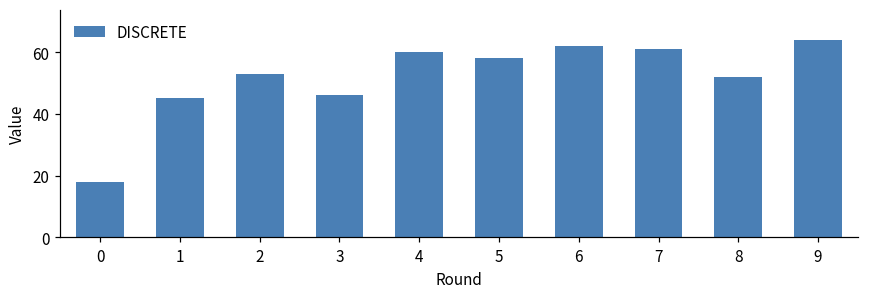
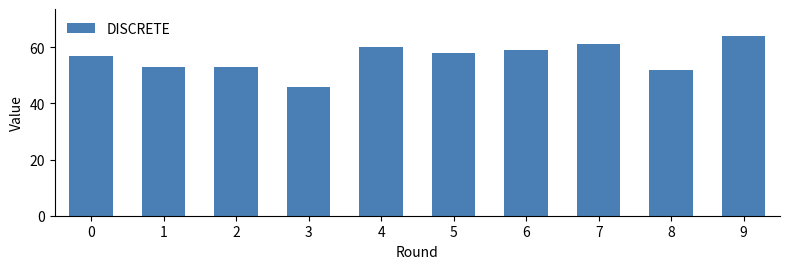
  {
-   "0": 18,
-   "1": 45,
+   "0": 57,
+   "1": 53,
    "2": 53,
    "3": 46,
    "4": 60,
    "5": 58,
-   "6": 62,
+   "6": 59,
    "7": 61,
    "8": 52,
    "9": 64
  }
